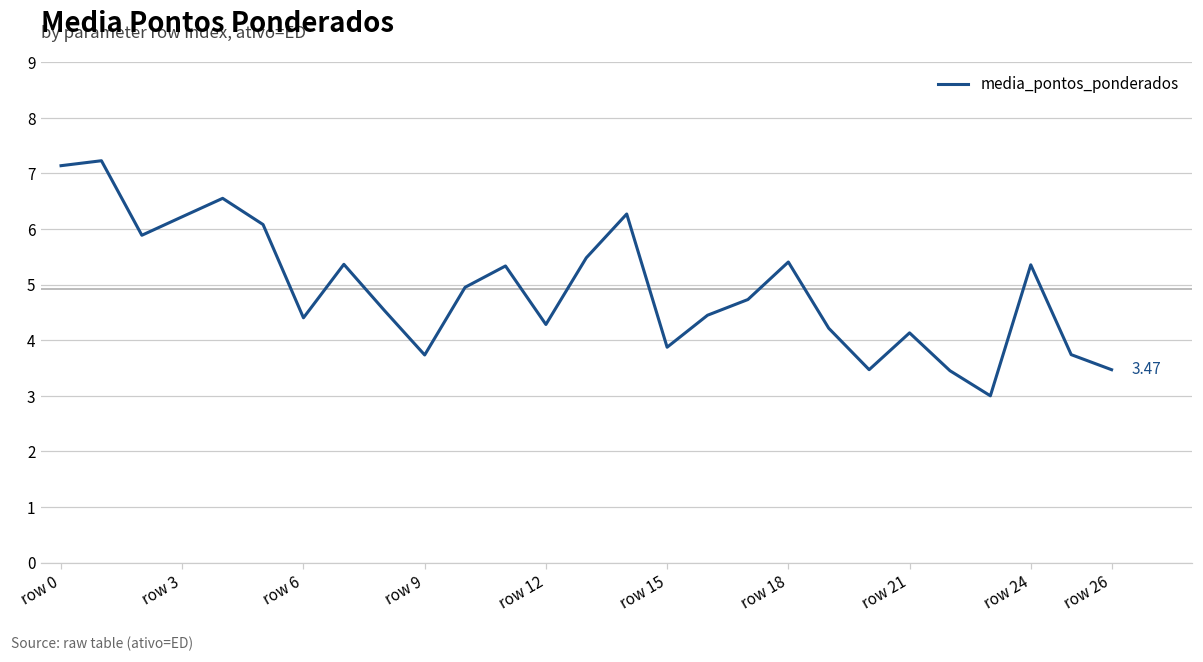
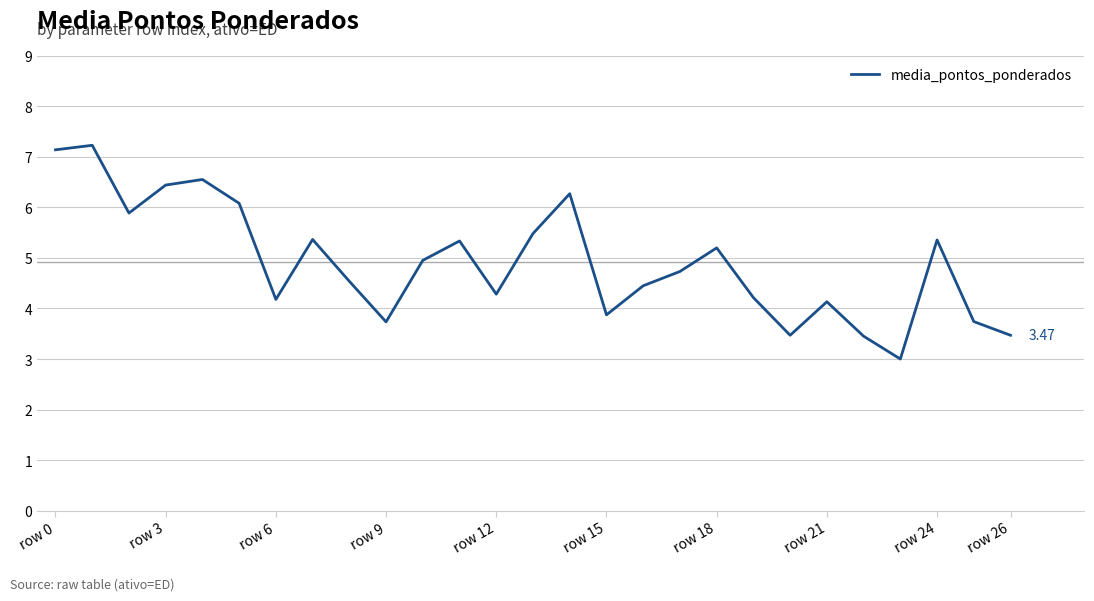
  {
    "row 0": 7.1,
-   "row 3": 6.2,
-   "row 6": 4.4,
+   "row 3": 6.4,
+   "row 6": 4.2,
    "row 9": 3.7,
    "row 12": 4.3,
    "row 15": 3.9,
-   "row 18": 5.4,
+   "row 18": 5.2,
    "row 21": 4.1,
    "row 24": 5.4
  }
